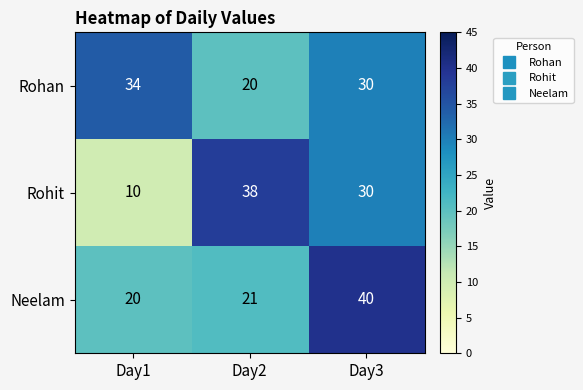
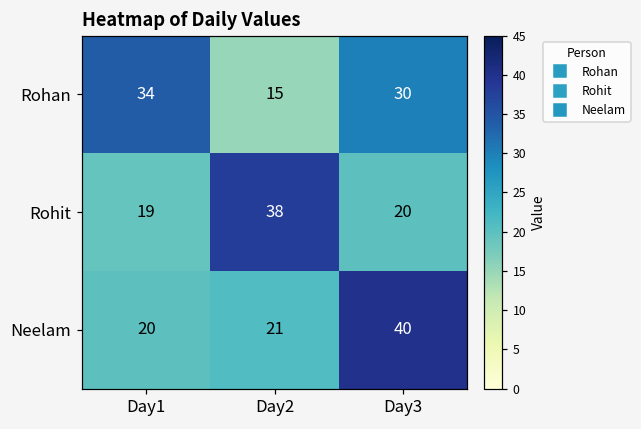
  {
    "Rohan": {
      "Day1": 34,
-     "Day2": 20,
+     "Day2": 15,
      "Day3": 30
    },
    "Rohit": {
-     "Day1": 10,
+     "Day1": 19,
      "Day2": 38,
-     "Day3": 30
+     "Day3": 20
    },
    "Neelam": {
      "Day1": 20,
      "Day2": 21,
      "Day3": 40
    }
  }
